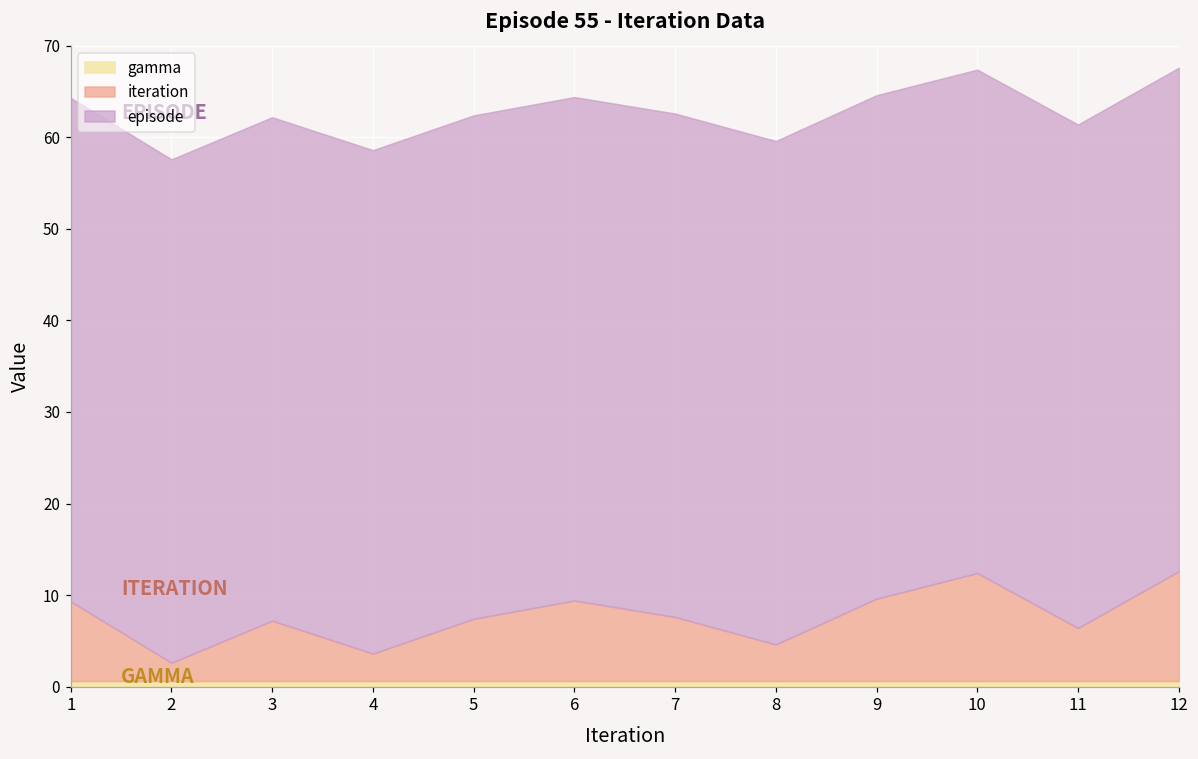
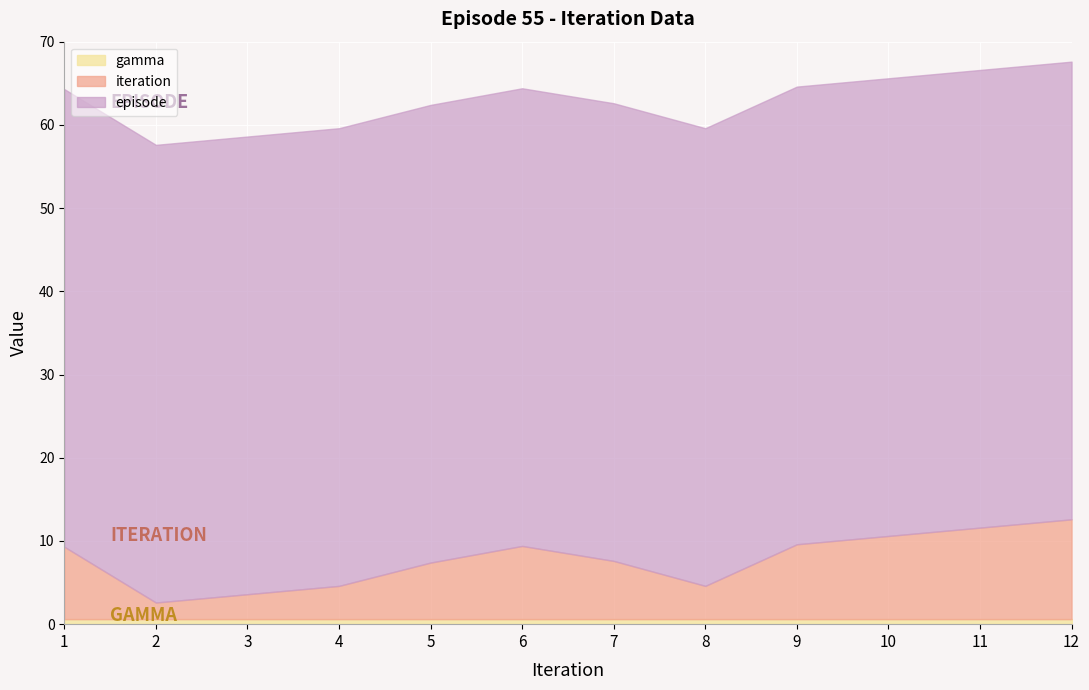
  {
    "gamma": {
      "1": 1,
      "2": 1,
      "3": 1,
      "4": 1,
      "5": 1,
      "6": 1,
      "7": 1,
      "8": 1,
      "9": 1,
      "10": 1,
      "11": 1,
      "12": 1
    },
    "iteration": {
      "1": 9,
      "2": 2,
-     "3": 7,
-     "4": 3,
+     "3": 3,
+     "4": 4,
      "5": 7,
      "6": 9,
      "7": 7,
      "8": 4,
      "9": 9,
-     "10": 12,
-     "11": 6,
+     "10": 10,
+     "11": 11,
      "12": 12
    },
    "episode": {
      "1": 55,
      "2": 55,
      "3": 55,
      "4": 55,
      "5": 55,
      "6": 55,
      "7": 55,
      "8": 55,
      "9": 55,
      "10": 55,
      "11": 55,
      "12": 55
    }
  }
